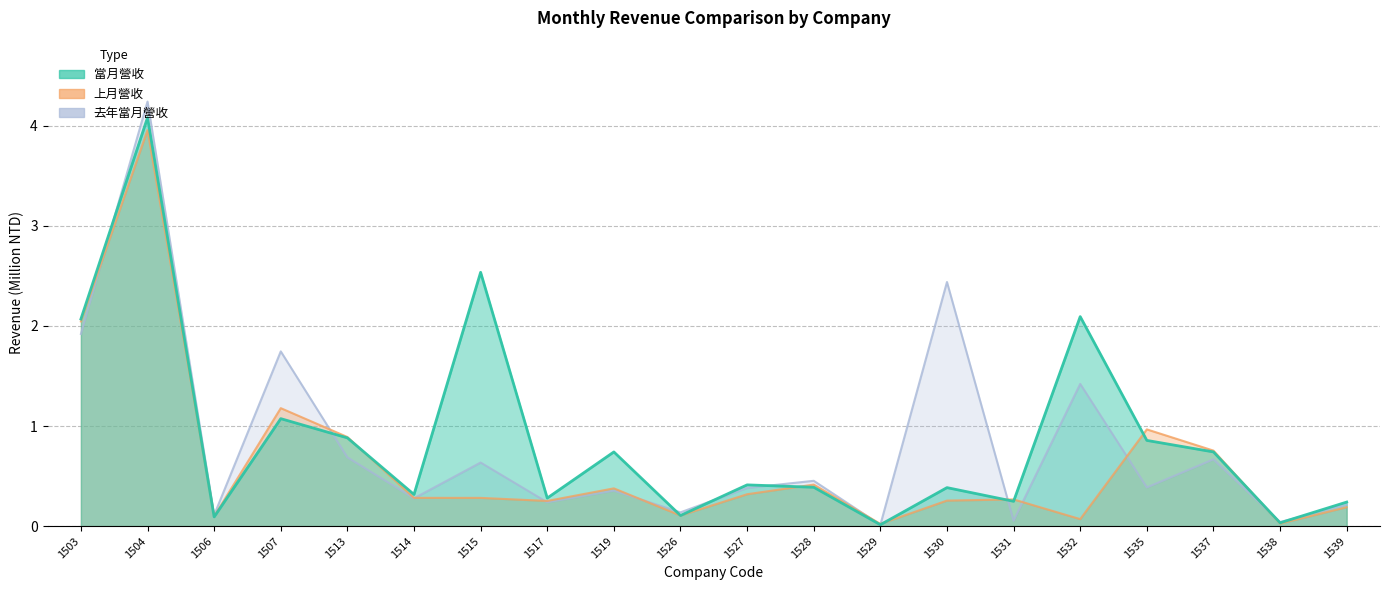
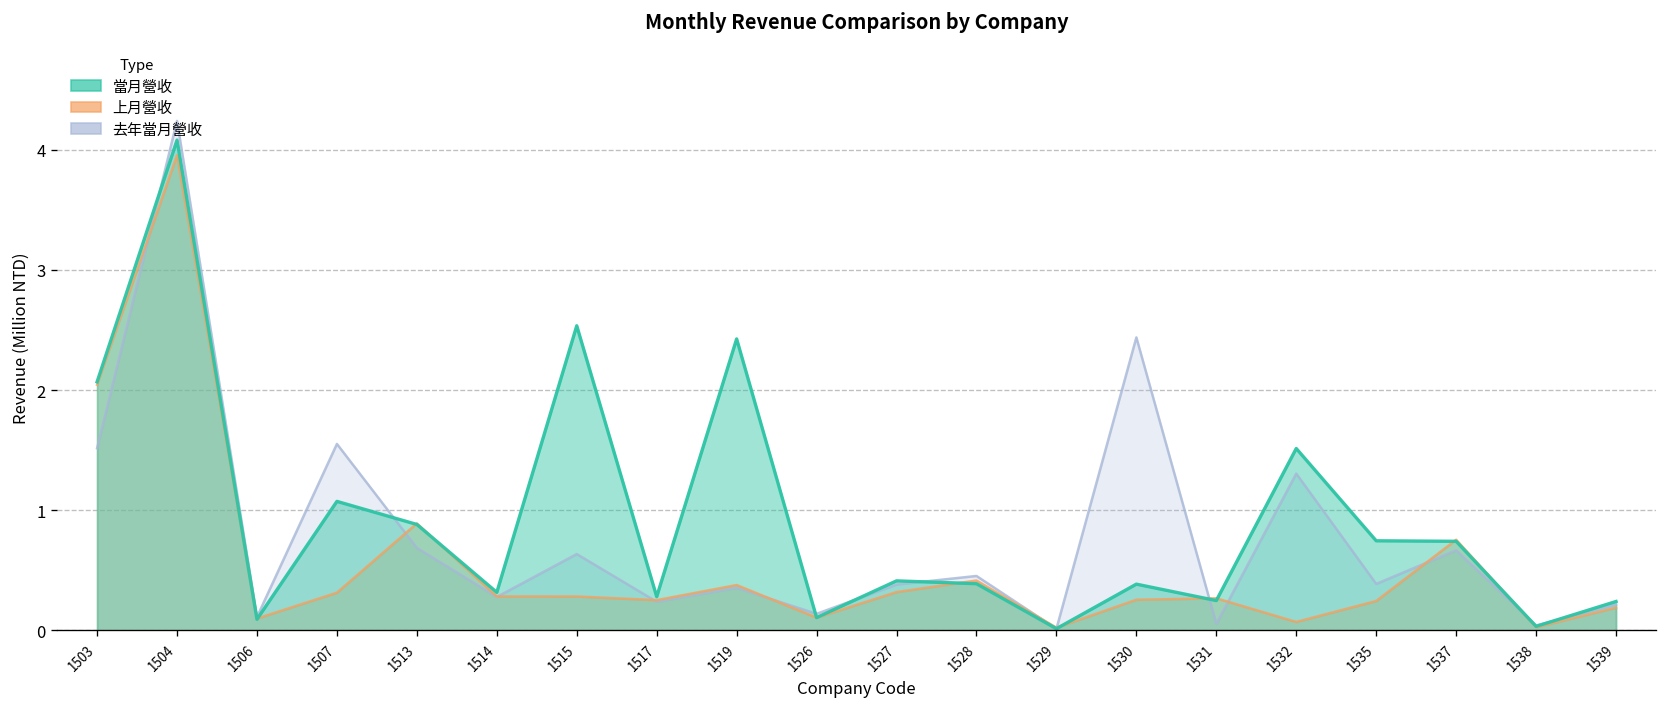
  {
    "去年當月營收": {
-     "1503": 1.92,
+     "1503": 1.52,
      "1504": 4.24,
-     "1507": 1.75,
+     "1507": 1.55,
      "1513": 0.69,
      "1515": 0.64,
      "1526": 0.14,
      "1527": 0.38,
      "1528": 0.45,
      "1530": 2.44,
      "1531": 0.05,
-     "1532": 1.42,
+     "1532": 1.31,
      "1535": 0.39,
      "1537": 0.67
    },
    "上月營收": {
      "1504": 3.96,
-     "1507": 1.18,
+     "1507": 0.31,
      "1515": 0.28,
      "1527": 0.32,
      "1528": 0.42,
      "1530": 0.26,
      "1532": 0.07,
-     "1535": 0.97
+     "1535": 0.24
    },
    "當月營收": {
      "1504": 4.08,
      "1507": 1.07,
      "1514": 0.32,
      "1515": 2.54,
      "1517": 0.28,
-     "1519": 0.74,
+     "1519": 2.43,
      "1527": 0.41,
      "1528": 0.39,
      "1530": 0.38,
-     "1532": 2.09,
-     "1535": 0.86,
+     "1532": 1.51,
+     "1535": 0.75,
      "1539": 0.24
    }
  }
